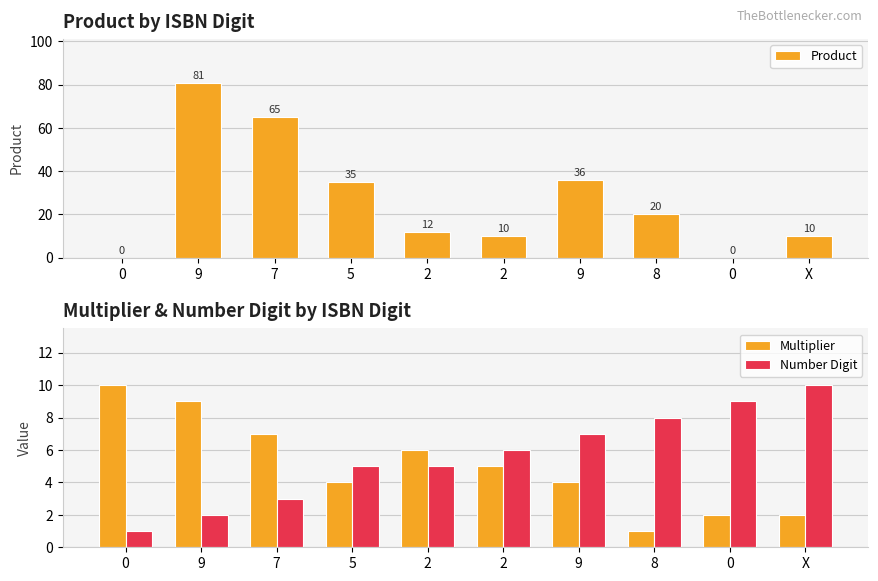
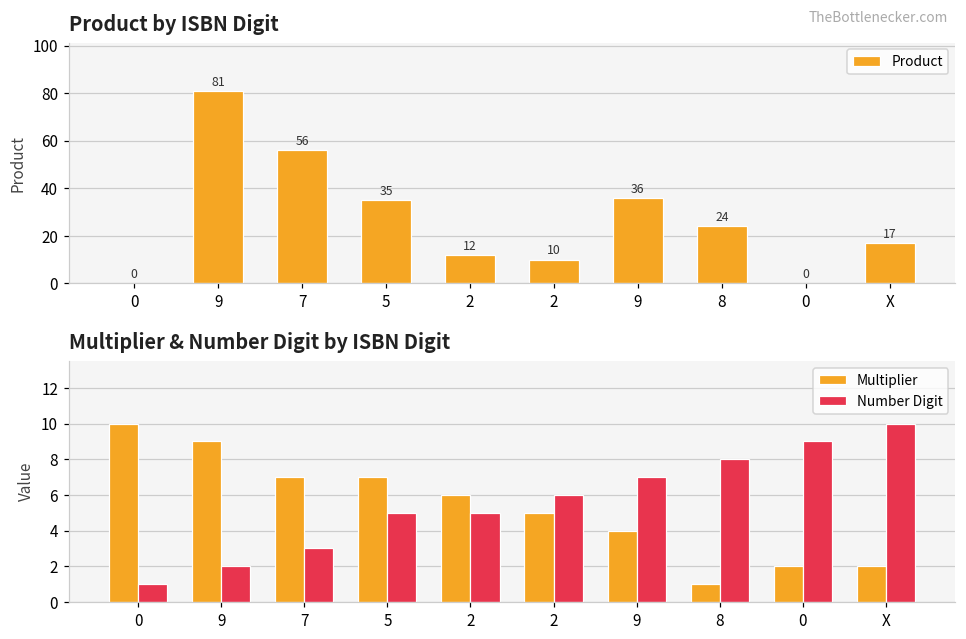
  {
    "Product by ISBN Digit": {
-     "7": 65,
+     "7": 56,
      "5": 35,
-     "8": 20,
-     "X": 10
+     "8": 24,
+     "X": 17
    },
    "Multiplier & Number Digit by ISBN Digit": {
      "Multiplier": {
        "7": 7,
-       "5": 4,
+       "5": 7,
        "8": 1,
        "X": 2
      },
      "Number Digit": {
        "7": 3,
        "5": 5,
        "8": 8,
        "X": 10
      }
    }
  }
